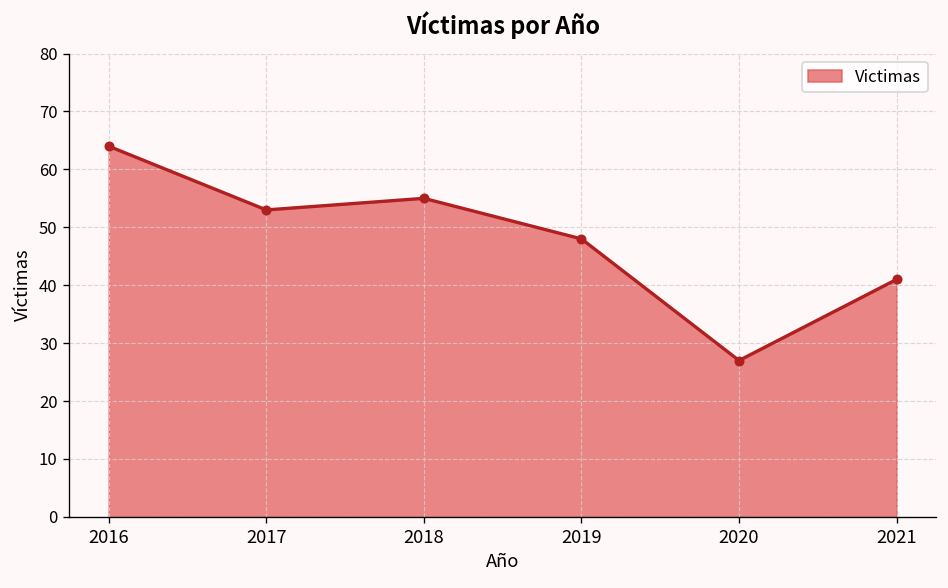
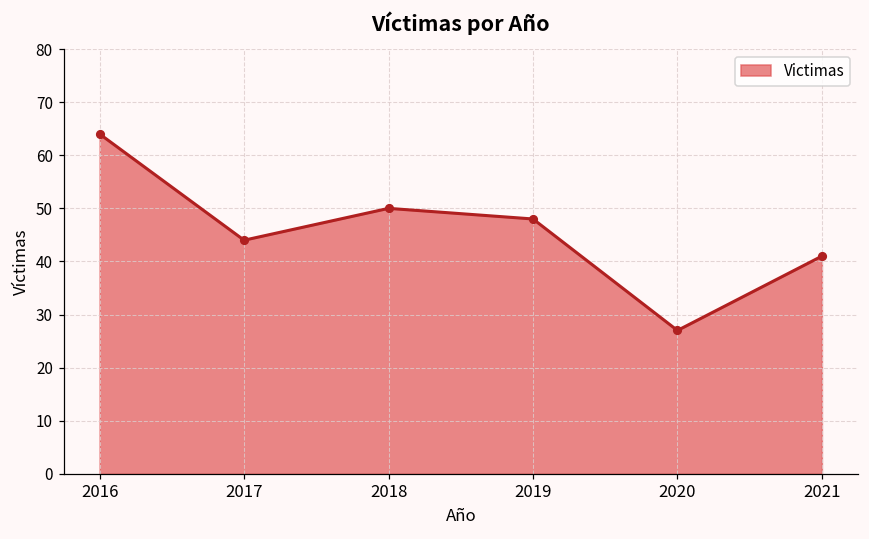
  {
    "2016": 64,
-   "2017": 53,
-   "2018": 55,
+   "2017": 44,
+   "2018": 50,
    "2019": 48,
    "2020": 27,
    "2021": 41
  }
